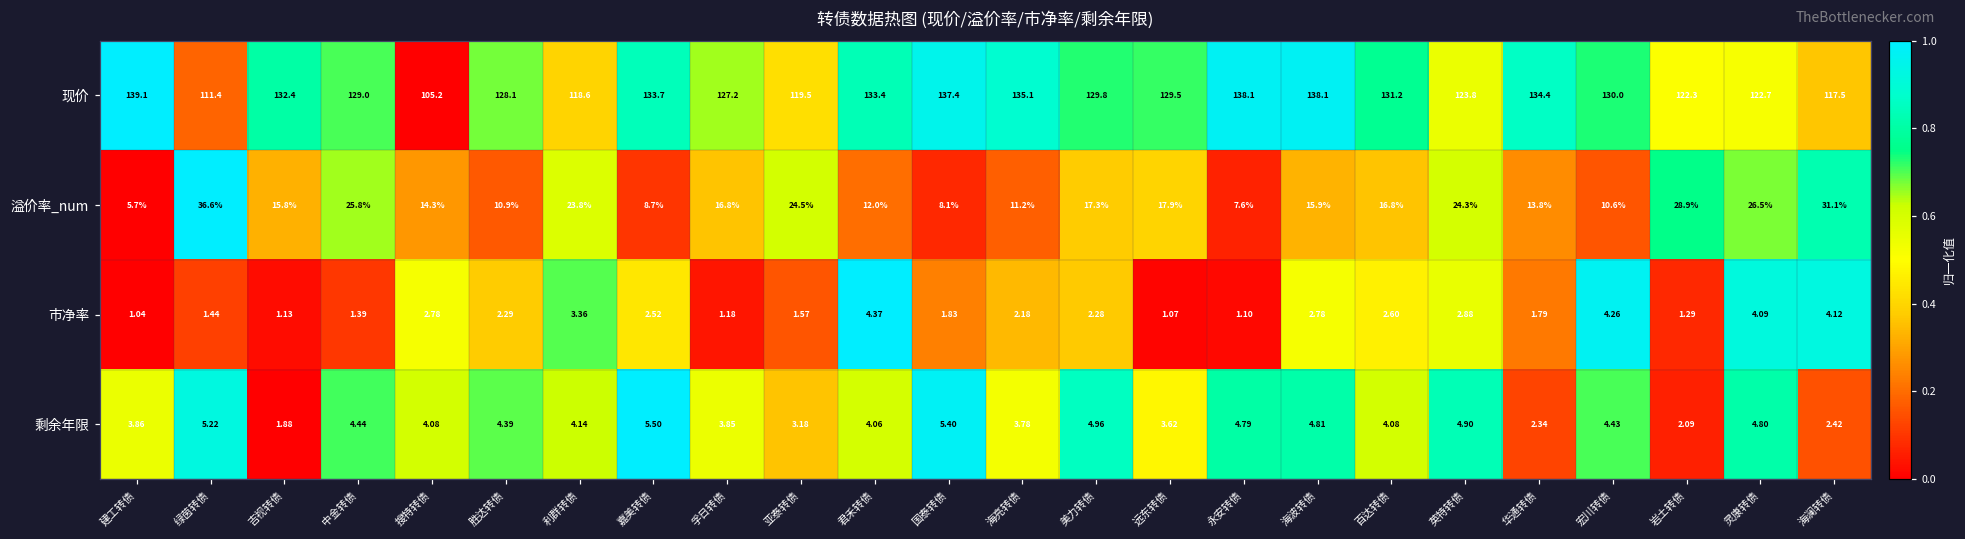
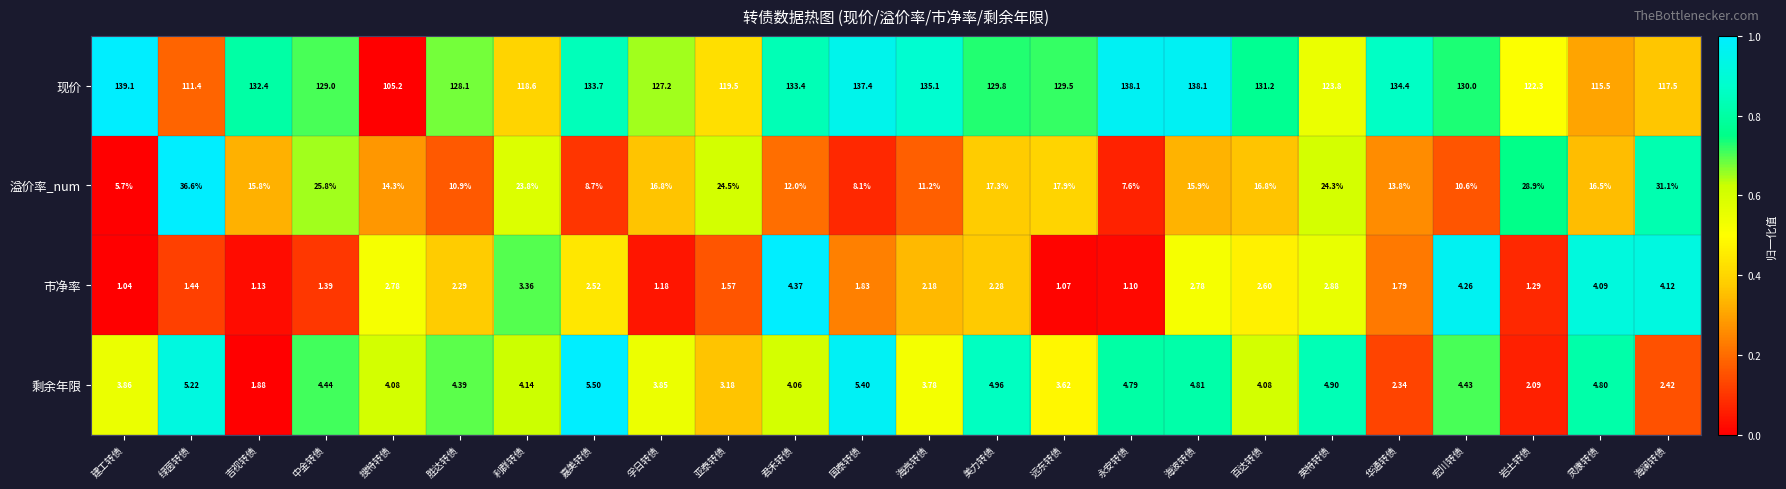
  {
    "现价": {
      "建工转债": "139.1",
      "绿茵转债": "111.4",
      "吉视转债": "132.4",
      "中金转债": "129.0",
      "搜特转债": "105.2",
      "胜达转债": "128.1",
      "利群转债": "118.6",
      "嘉美转债": "133.7",
      "孚日转债": "127.2",
      "亚泰转债": "119.5",
      "君禾转债": "133.4",
      "国泰转债": "137.4",
      "海亮转债": "135.1",
      "美力转债": "129.8",
      "远东转债": "129.5",
      "永安转债": "138.1",
      "海波转债": "138.1",
      "百达转债": "131.2",
      "英特转债": "123.8",
      "华通转债": "134.4",
      "宏川转债": "130.0",
      "岩土转债": "122.3",
-     "灵康转债": "122.7",
+     "灵康转债": "115.5",
      "海澜转债": "117.5"
    },
    "溢价率_num": {
      "建工转债": "5.7%",
      "绿茵转债": "36.6%",
      "吉视转债": "15.8%",
      "中金转债": "25.8%",
      "搜特转债": "14.3%",
      "胜达转债": "10.9%",
      "利群转债": "23.8%",
      "嘉美转债": "8.7%",
      "孚日转债": "16.8%",
      "亚泰转债": "24.5%",
      "君禾转债": "12.0%",
      "国泰转债": "8.1%",
      "海亮转债": "11.2%",
      "美力转债": "17.3%",
      "远东转债": "17.9%",
      "永安转债": "7.6%",
      "海波转债": "15.9%",
      "百达转债": "16.8%",
      "英特转债": "24.3%",
      "华通转债": "13.8%",
      "宏川转债": "10.6%",
      "岩土转债": "28.9%",
-     "灵康转债": "26.5%",
+     "灵康转债": "16.5%",
      "海澜转债": "31.1%"
    },
    "市净率": {
      "建工转债": "1.04",
      "绿茵转债": "1.44",
      "吉视转债": "1.13",
      "中金转债": "1.39",
      "搜特转债": "2.78",
      "胜达转债": "2.29",
      "利群转债": "3.36",
      "嘉美转债": "2.52",
      "孚日转债": "1.18",
      "亚泰转债": "1.57",
      "君禾转债": "4.37",
      "国泰转债": "1.83",
      "海亮转债": "2.18",
      "美力转债": "2.28",
      "远东转债": "1.07",
      "永安转债": "1.10",
      "海波转债": "2.78",
      "百达转债": "2.60",
      "英特转债": "2.88",
      "华通转债": "1.79",
      "宏川转债": "4.26",
      "岩土转债": "1.29",
      "灵康转债": "4.09",
      "海澜转债": "4.12"
    },
    "剩余年限": {
      "建工转债": "3.86",
      "绿茵转债": "5.22",
      "吉视转债": "1.88",
      "中金转债": "4.44",
      "搜特转债": "4.08",
      "胜达转债": "4.39",
      "利群转债": "4.14",
      "嘉美转债": "5.50",
      "孚日转债": "3.85",
      "亚泰转债": "3.18",
      "君禾转债": "4.06",
      "国泰转债": "5.40",
      "海亮转债": "3.78",
      "美力转债": "4.96",
      "远东转债": "3.62",
      "永安转债": "4.79",
      "海波转债": "4.81",
      "百达转债": "4.08",
      "英特转债": "4.90",
      "华通转债": "2.34",
      "宏川转债": "4.43",
      "岩土转债": "2.09",
      "灵康转债": "4.80",
      "海澜转债": "2.42"
    }
  }
